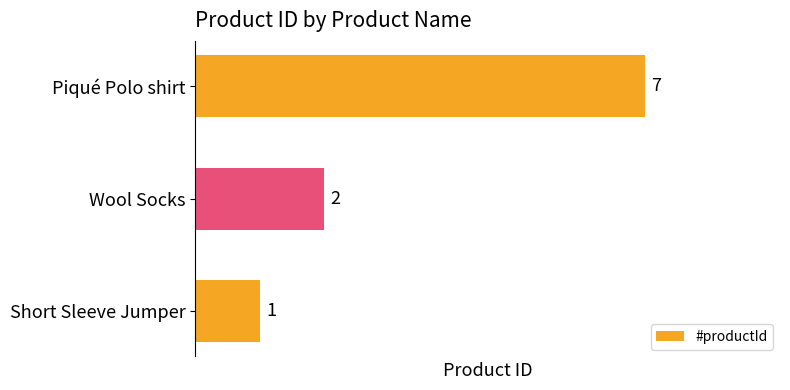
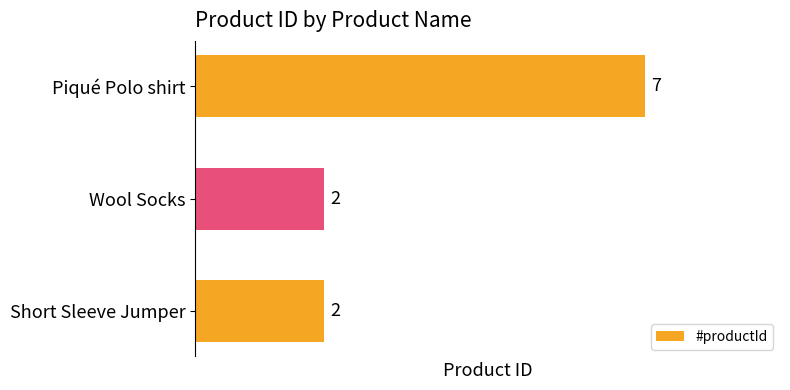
  {
    "Piqué Polo shirt": 7,
    "Wool Socks": 2,
-   "Short Sleeve Jumper": 1
+   "Short Sleeve Jumper": 2
  }
